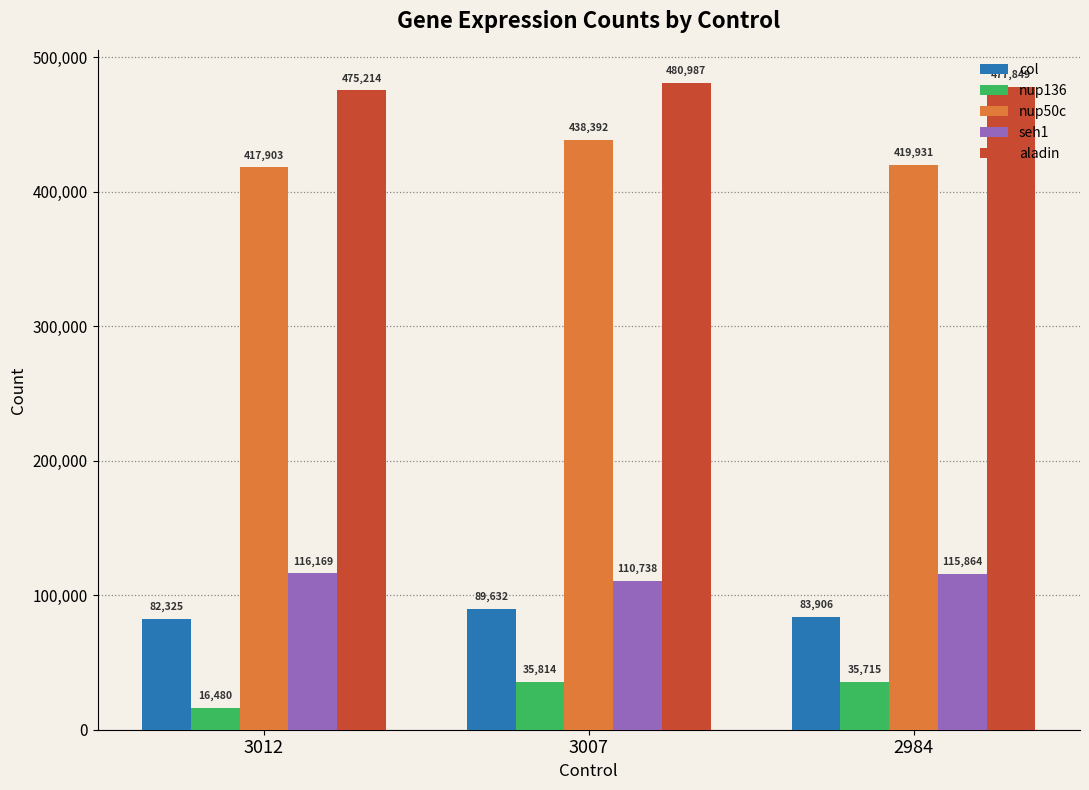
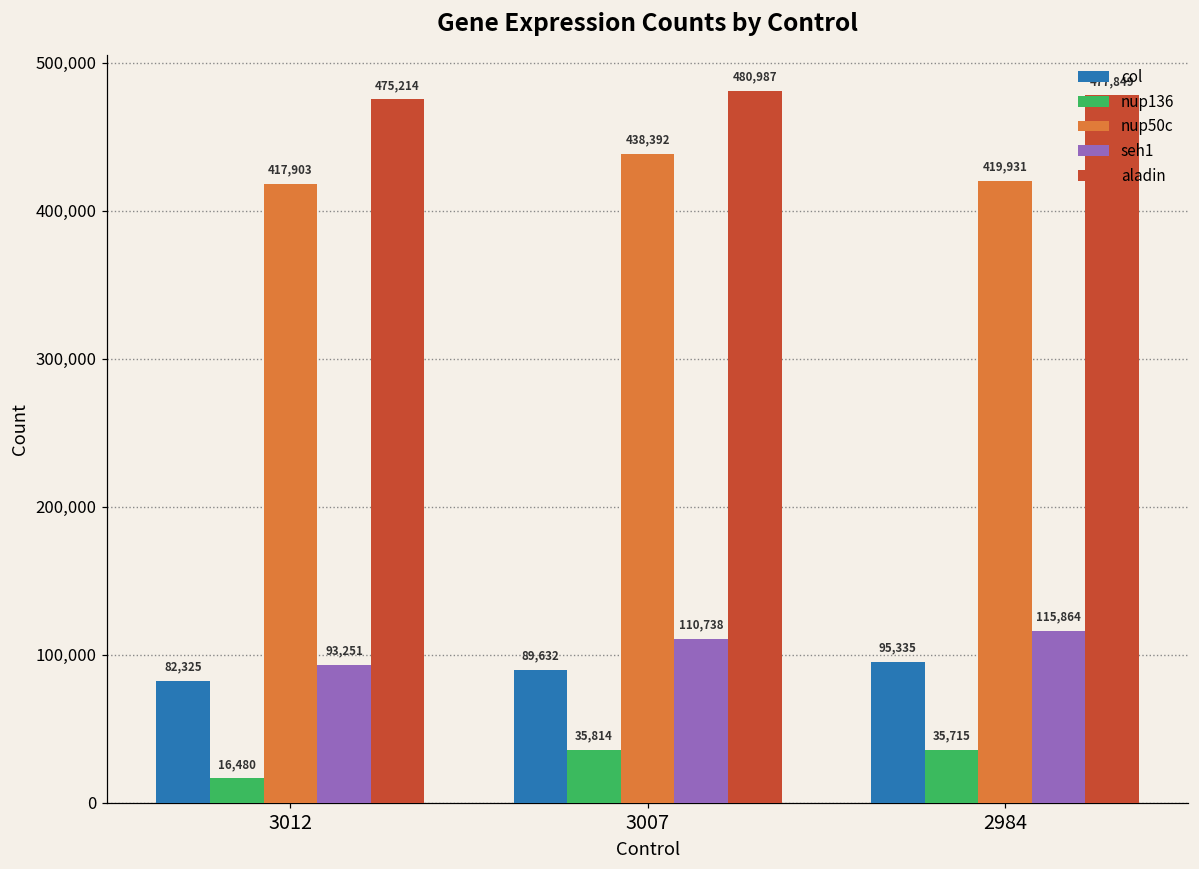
  {
    "col": {
      "3012": "82,325",
      "3007": "89,632",
-     "2984": "83,906"
+     "2984": "95,335"
    },
    "nup136": {
      "3012": "16,480",
      "3007": "35,814",
      "2984": "35,715"
    },
    "seh1": {
-     "3012": "116,169",
+     "3012": "93,251",
      "3007": "110,738",
      "2984": "115,864"
    }
  }
